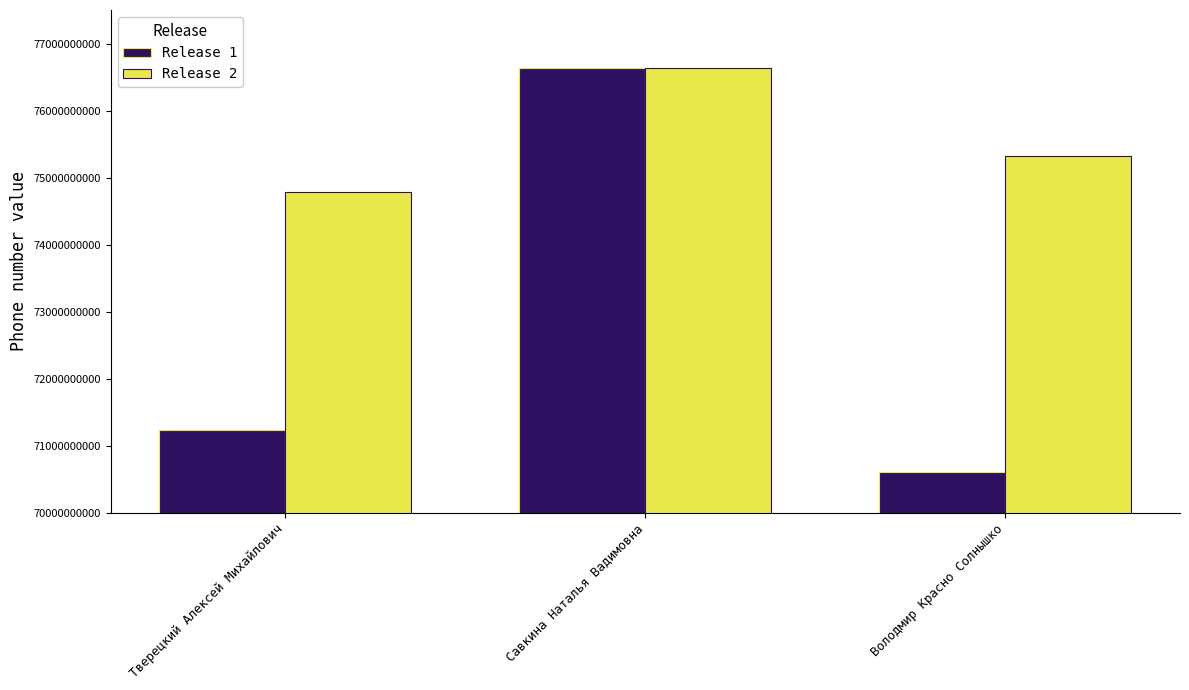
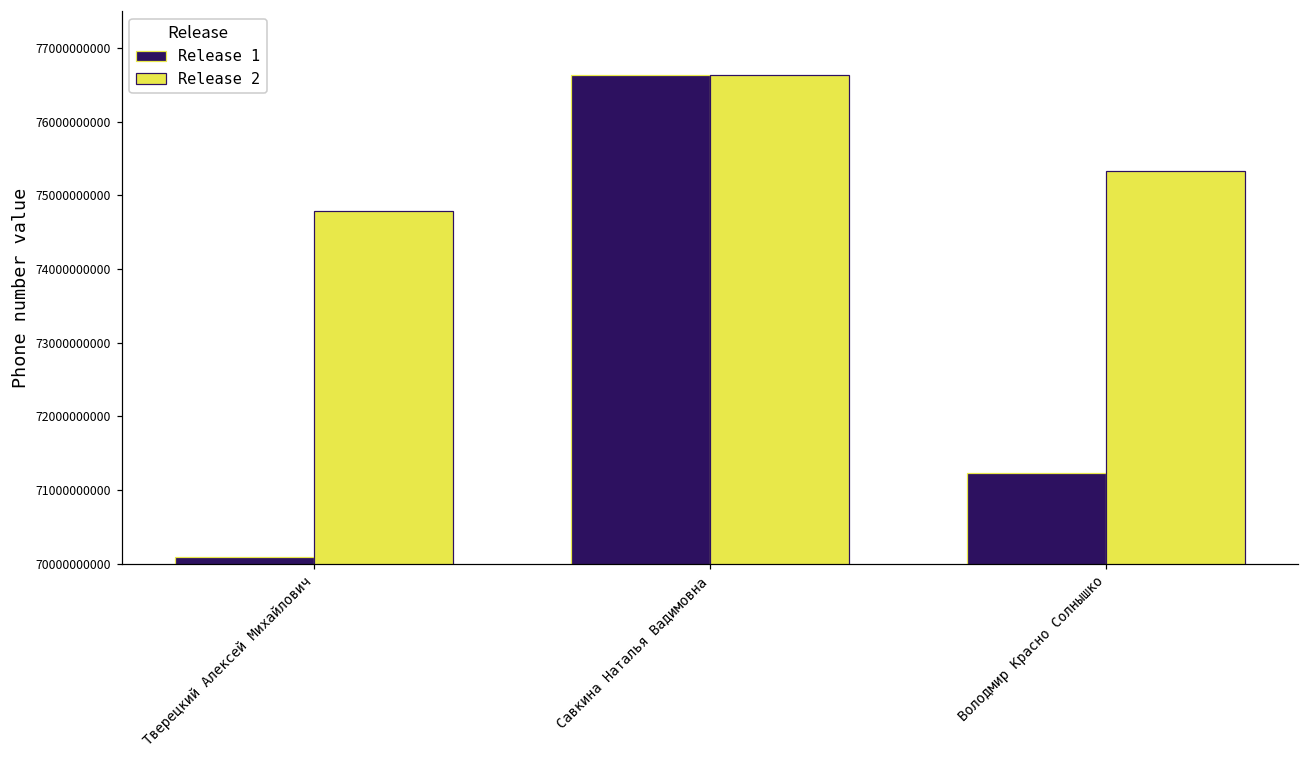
  {
    "Release 1": {
-     "Тверецкий Алексей Михайлович": 71200000000,
+     "Тверецкий Алексей Михайлович": 70100000000,
      "Савкина Наталья Вадимовна": 76600000000,
-     "Володмир Красно Солнышко": 70600000000
+     "Володмир Красно Солнышко": 71200000000
    },
    "Release 2": {
      "Тверецкий Алексей Михайлович": 74800000000,
      "Савкина Наталья Вадимовна": 76600000000,
      "Володмир Красно Солнышко": 75300000000
    }
  }
